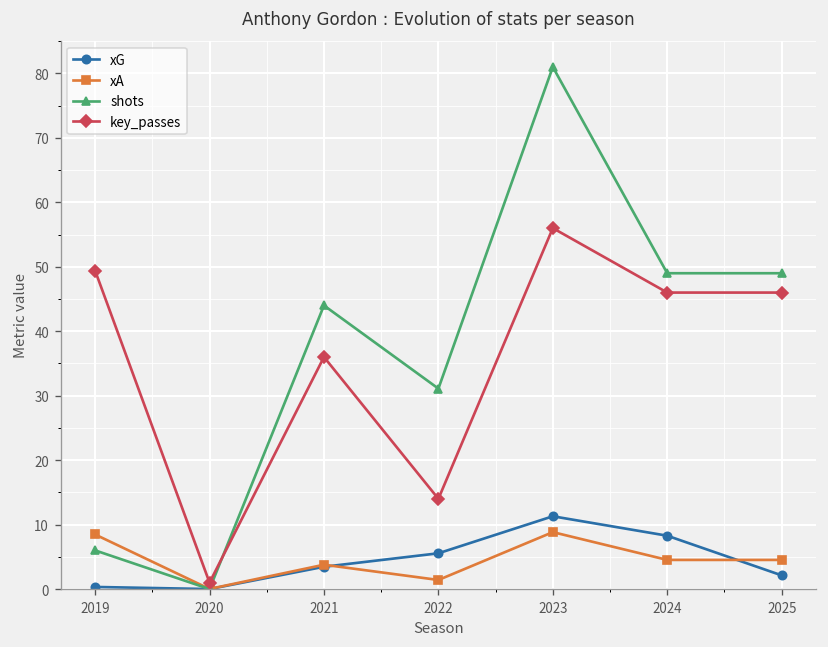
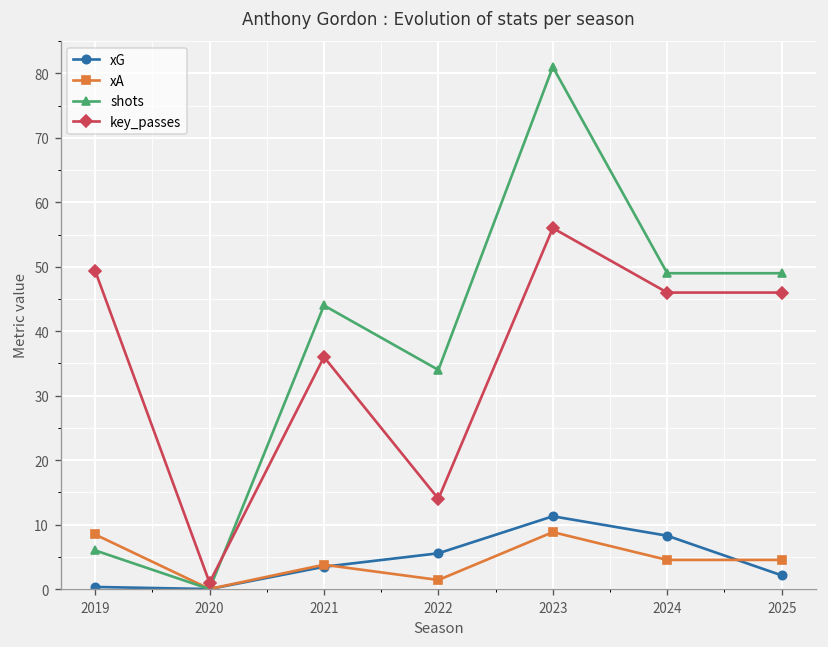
  {
    "xG": {
      "2019": 0,
      "2022": 6,
      "2023": 11,
      "2024": 8,
      "2025": 2
    },
    "xA": {
      "2019": 8,
      "2022": 1,
      "2023": 9,
      "2024": 5,
      "2025": 5
    },
    "shots": {
      "2019": 6,
      "2021": 44,
-     "2022": 31,
+     "2022": 34,
      "2023": 81,
      "2024": 49,
      "2025": 49
    },
    "key_passes": {
      "2019": 49,
      "2020": 1,
      "2021": 36,
      "2022": 14,
      "2023": 56,
      "2024": 46,
      "2025": 46
    }
  }
